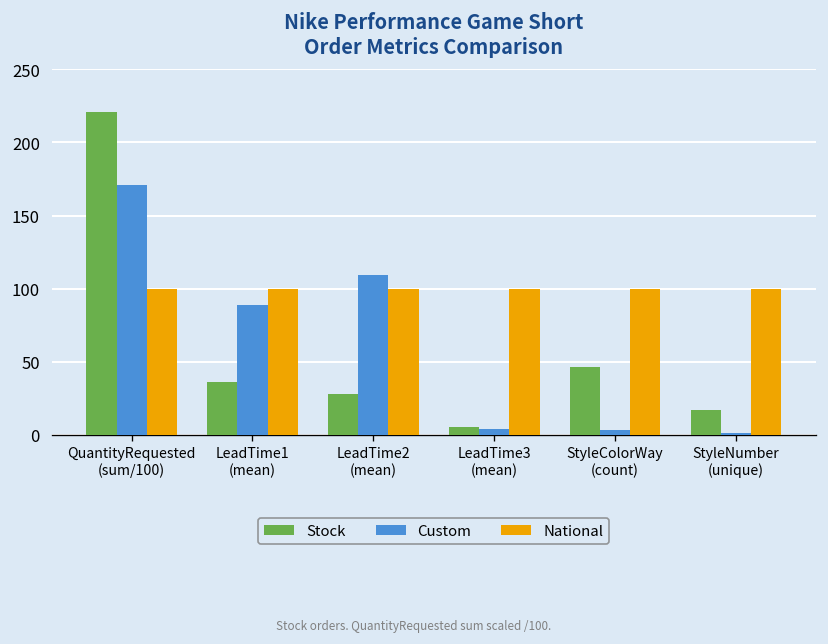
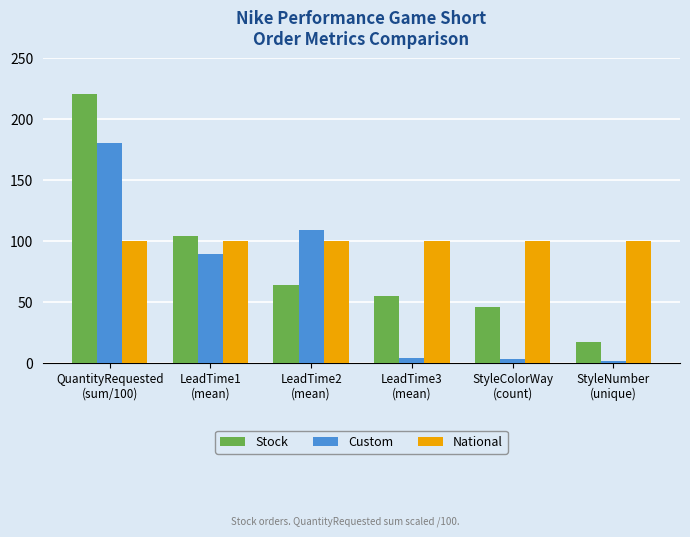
  {
    "Stock": {
      "QuantityRequested (sum/100)": 221,
-     "LeadTime1 (mean)": 36,
-     "LeadTime2 (mean)": 28,
-     "LeadTime3 (mean)": 5,
+     "LeadTime1 (mean)": 104,
+     "LeadTime2 (mean)": 64,
+     "LeadTime3 (mean)": 55,
      "StyleColorWay (count)": 46,
      "StyleNumber (unique)": 17
    },
    "Custom": {
-     "QuantityRequested (sum/100)": 171,
+     "QuantityRequested (sum/100)": 180,
      "LeadTime1 (mean)": 89,
      "LeadTime2 (mean)": 109,
      "LeadTime3 (mean)": 4,
      "StyleColorWay (count)": 3
    },
    "National": {
      "QuantityRequested (sum/100)": 100,
      "LeadTime1 (mean)": 100,
      "LeadTime2 (mean)": 100,
      "LeadTime3 (mean)": 100,
      "StyleColorWay (count)": 100,
      "StyleNumber (unique)": 100
    }
  }
